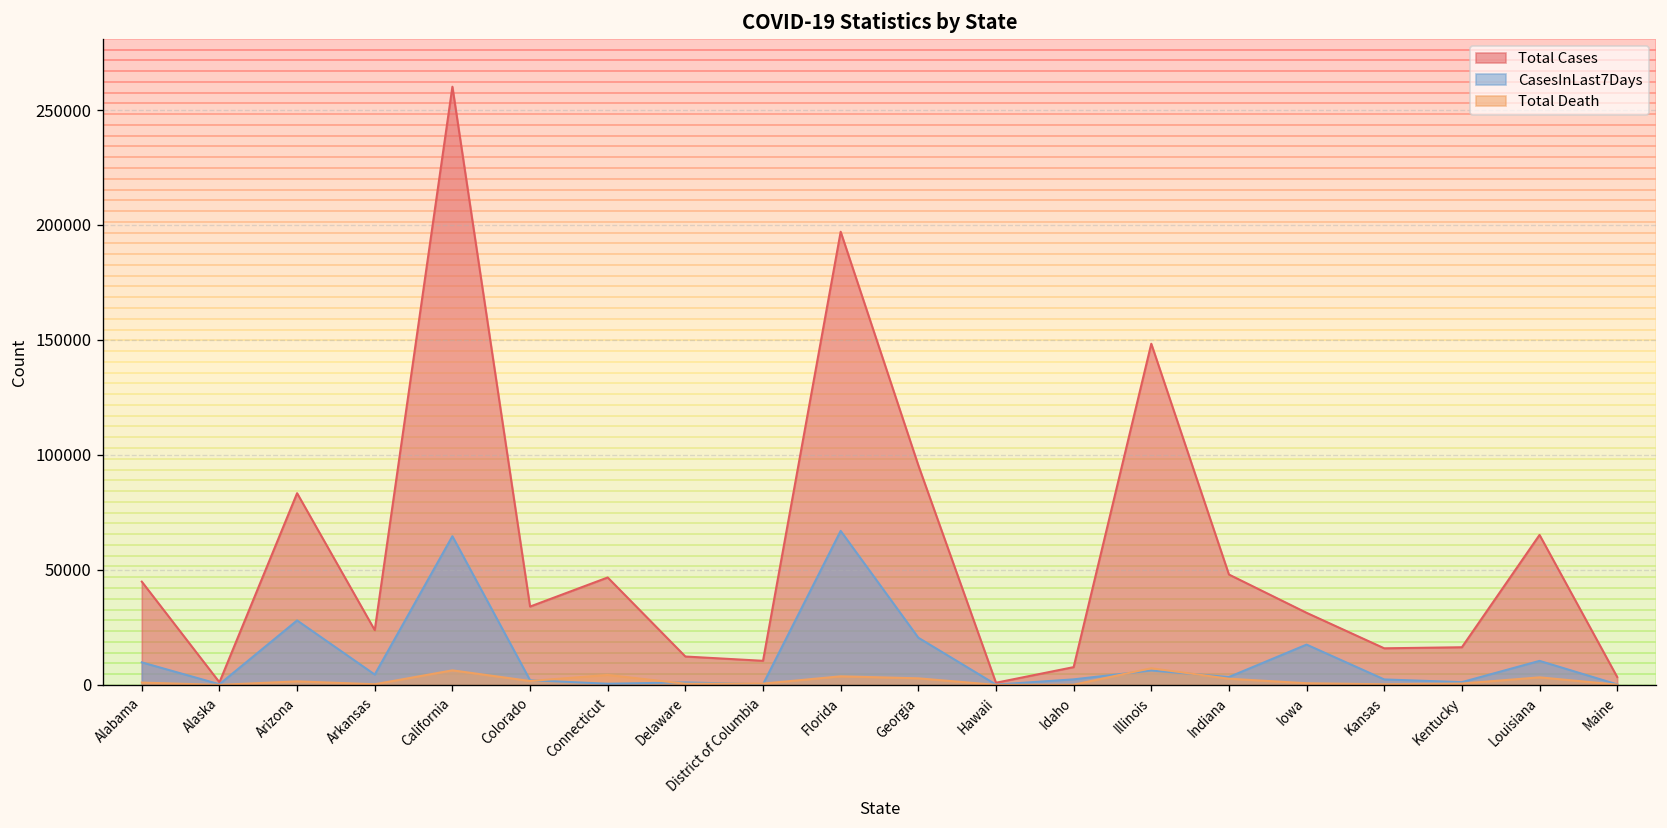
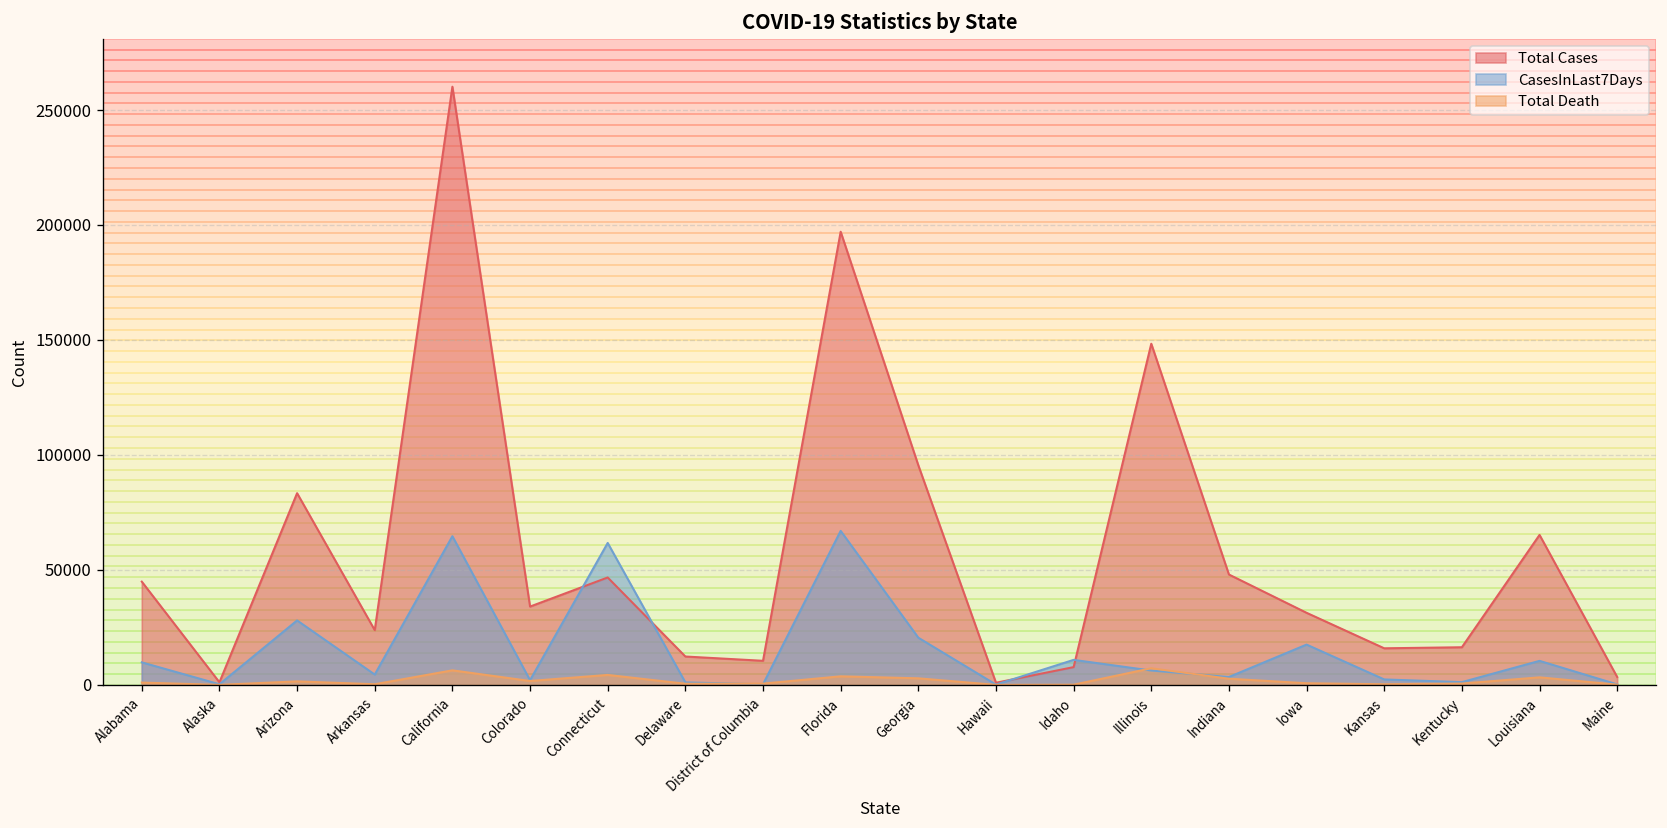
  {
    "CasesInLast7Days": {
      "Alabama": 10000,
      "Arizona": 28000,
      "Arkansas": 5000,
      "California": 65000,
-     "Connecticut": 1000,
+     "Connecticut": 62000,
      "Florida": 67000,
      "Georgia": 21000,
-     "Idaho": 2000,
+     "Idaho": 11000,
      "Iowa": 18000,
      "Kansas": 2000,
      "Louisiana": 10000
    }
  }
